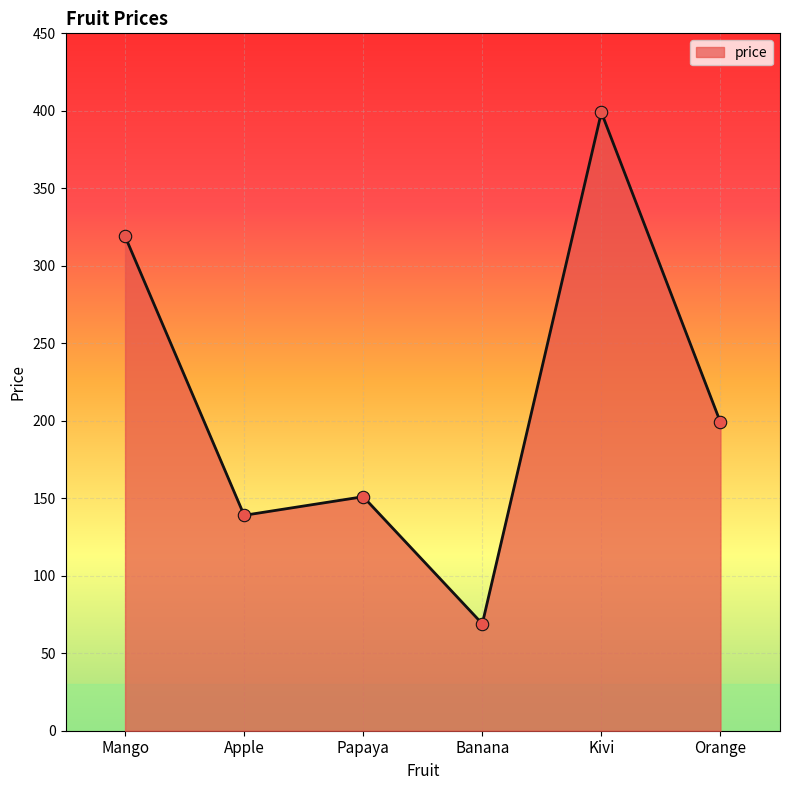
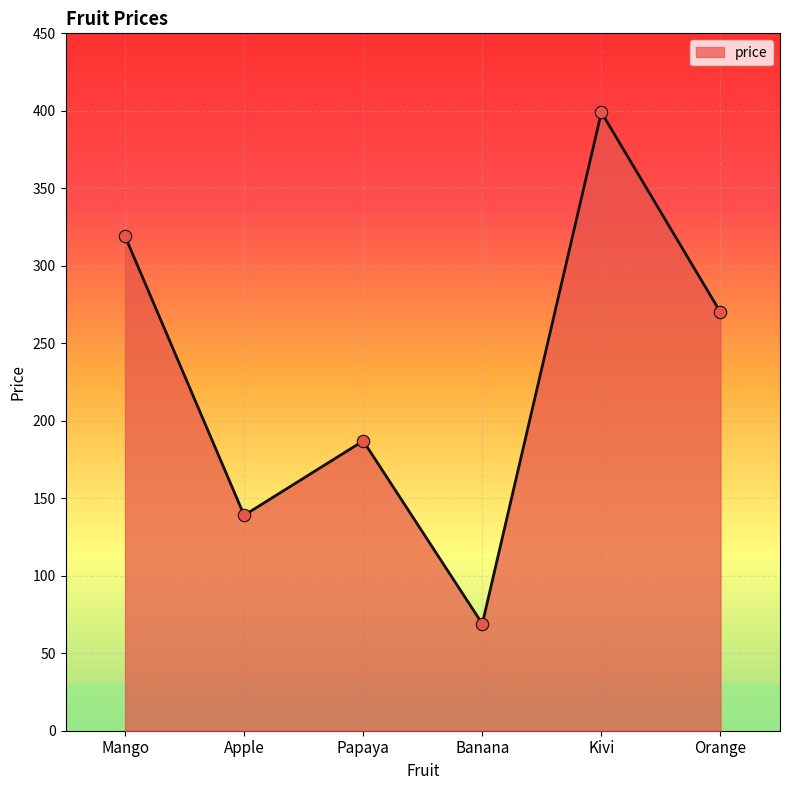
  {
    "Mango": 319,
    "Apple": 139,
-   "Papaya": 151,
+   "Papaya": 187,
    "Banana": 69,
    "Kivi": 399,
-   "Orange": 199
+   "Orange": 270
  }
